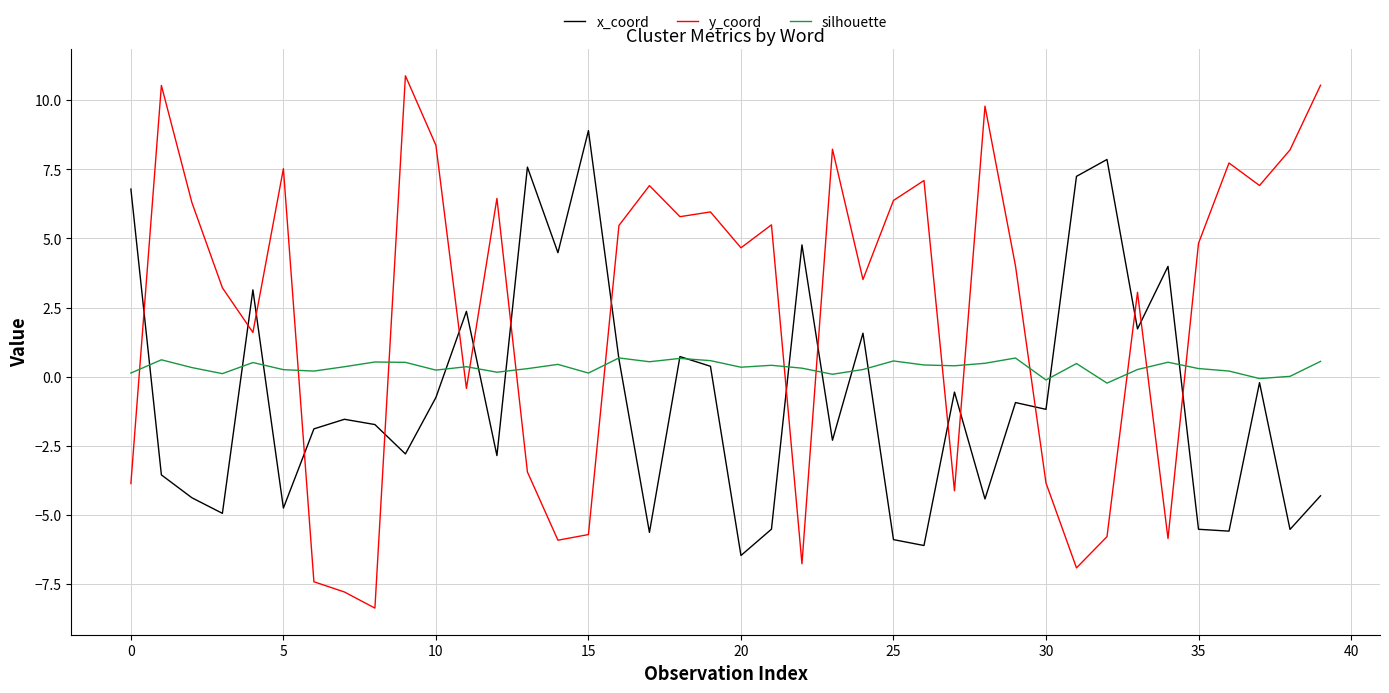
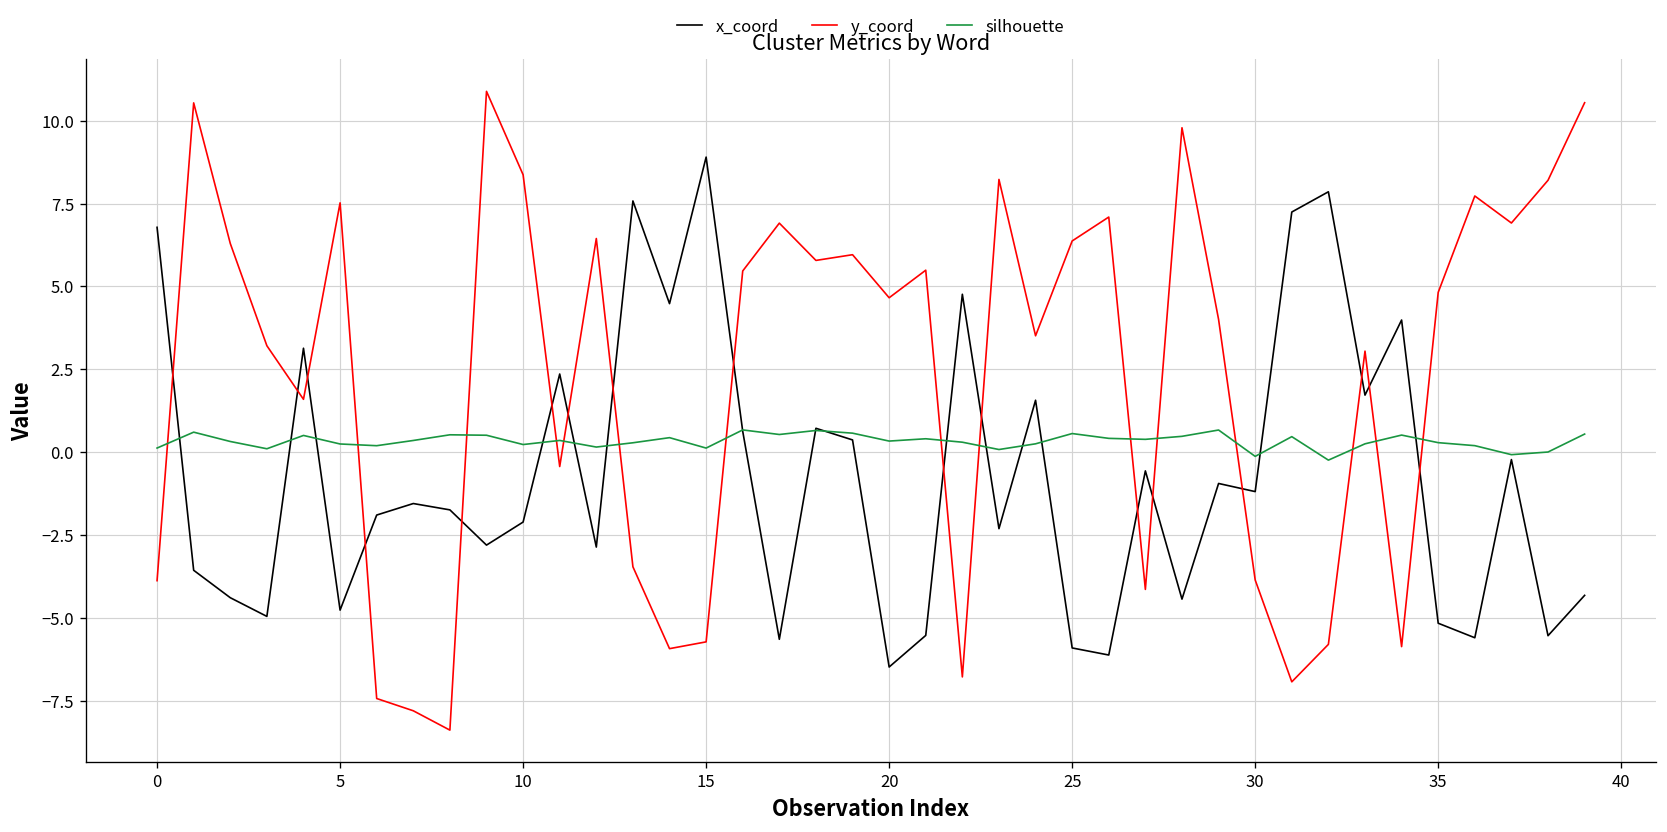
  {
    "x_coord": {
      "0": 6.8,
      "5": -4.8,
-     "10": -0.8,
+     "10": -2.1,
      "15": 8.9,
      "20": -6.5,
      "25": -5.9,
      "30": -1.2,
-     "35": -5.5
+     "35": -5.2
    },
    "y_coord": {
      "0": -3.9,
      "5": 7.5,
      "10": 8.4,
      "15": -5.7,
      "20": 4.7,
      "25": 6.4,
      "30": -3.8,
      "35": 4.8
    },
    "silhouette": {
      "0": 0.1,
      "5": 0.3,
      "10": 0.2,
      "15": 0.1,
      "20": 0.3,
      "25": 0.6,
      "30": -0.1,
      "35": 0.3
    }
  }
